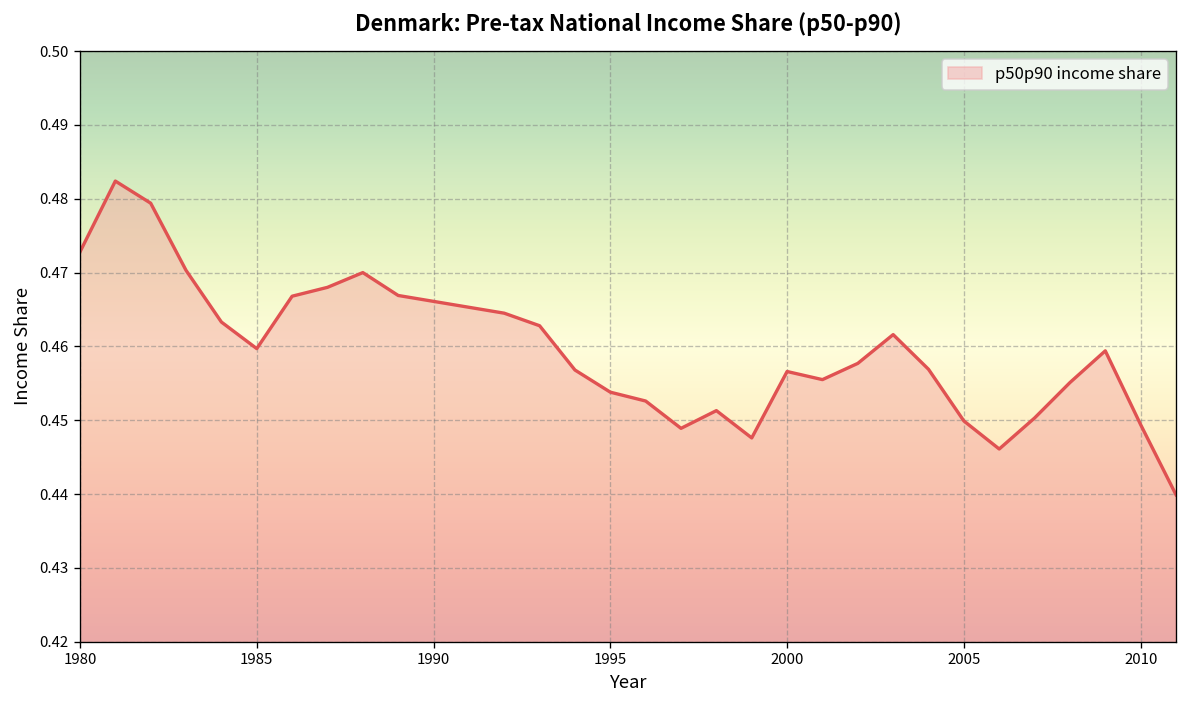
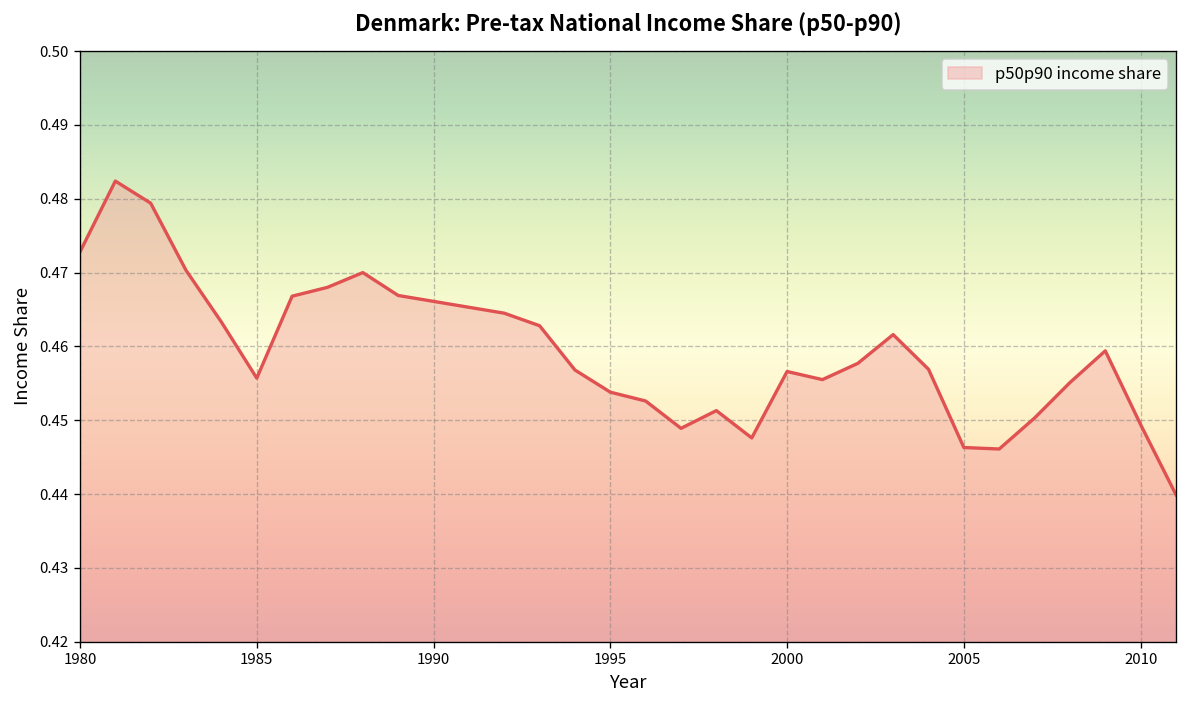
  {
    "1980": 0.473,
-   "1985": 0.460,
+   "1985": 0.456,
    "1990": 0.466,
    "1995": 0.454,
    "2000": 0.457,
-   "2005": 0.450,
+   "2005": 0.446,
    "2010": 0.449
  }
